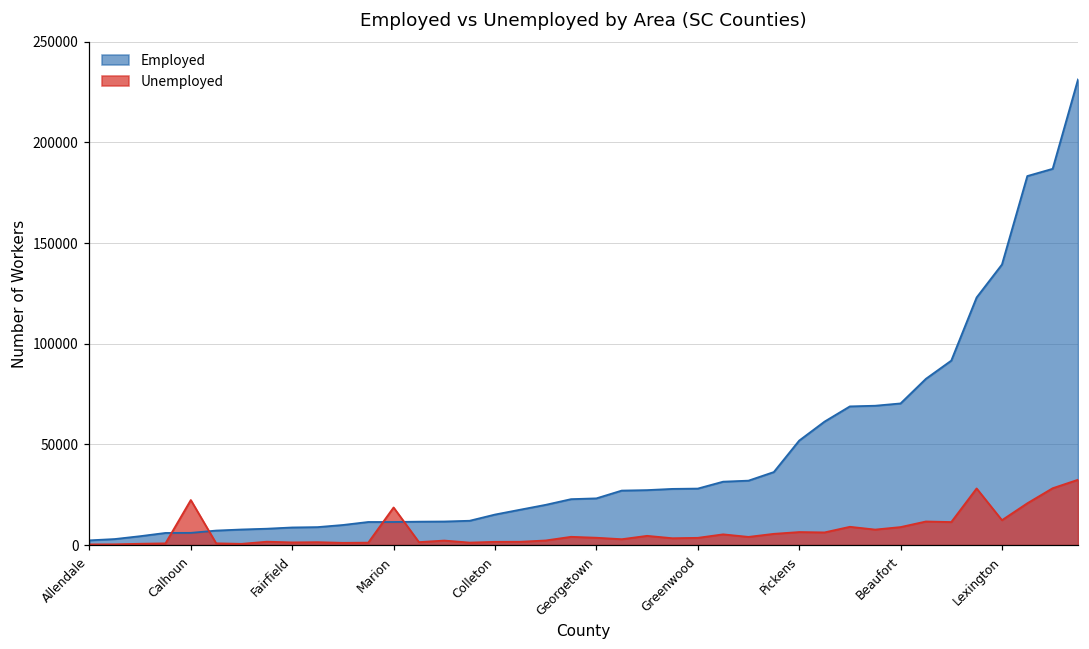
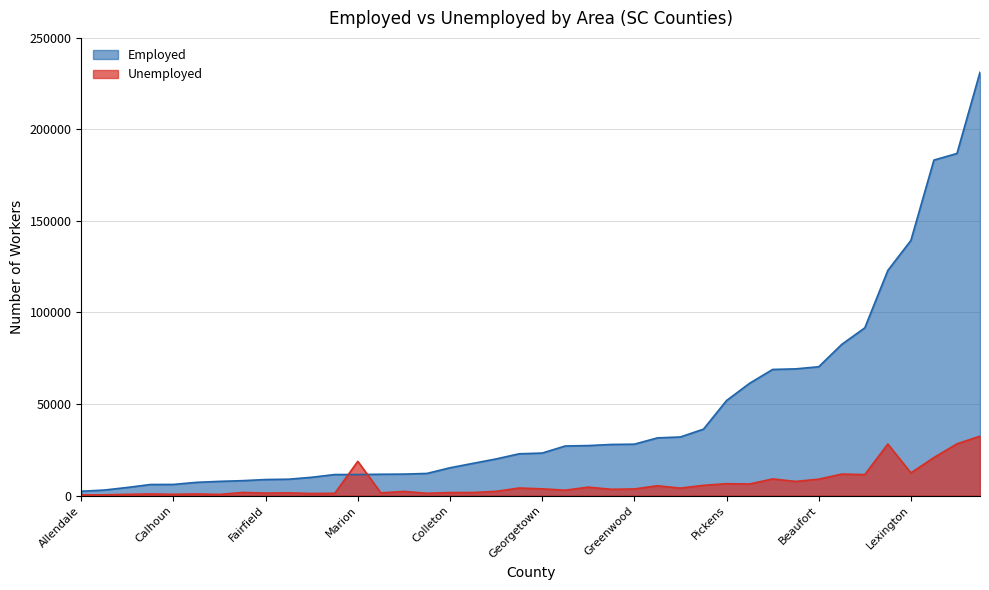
  {
    "Employed": {
      "Calhoun": 6000,
      "Marion": 11000
    },
    "Unemployed": {
-     "Calhoun": 22000,
+     "Calhoun": 1000,
      "Marion": 19000
    }
  }
